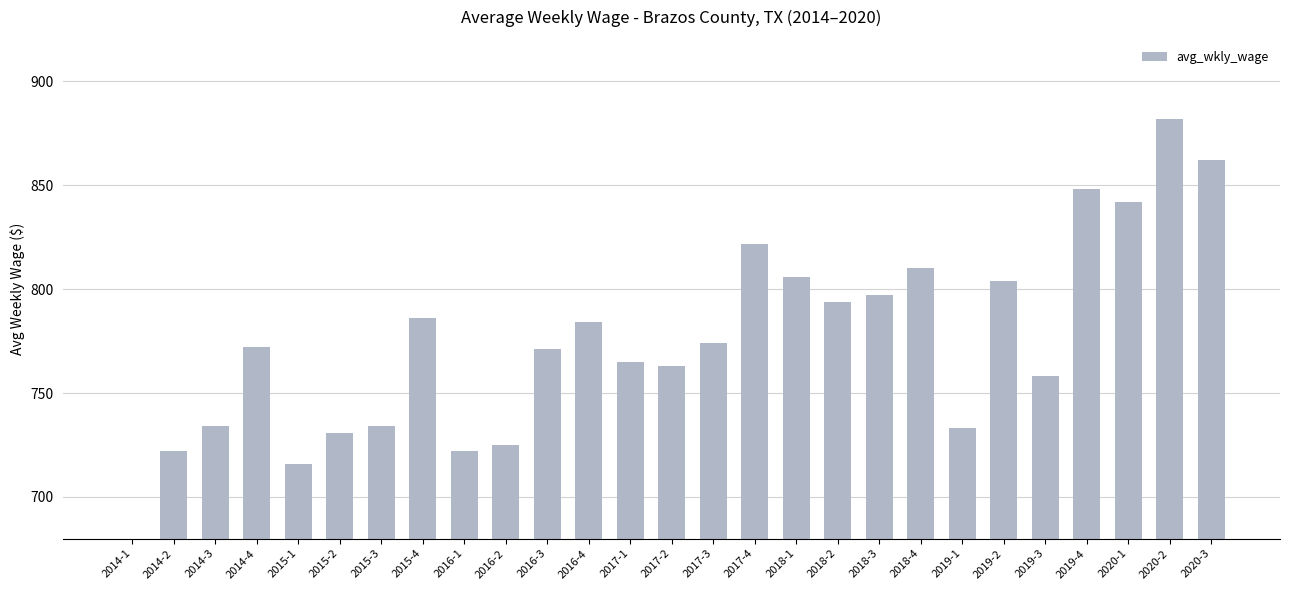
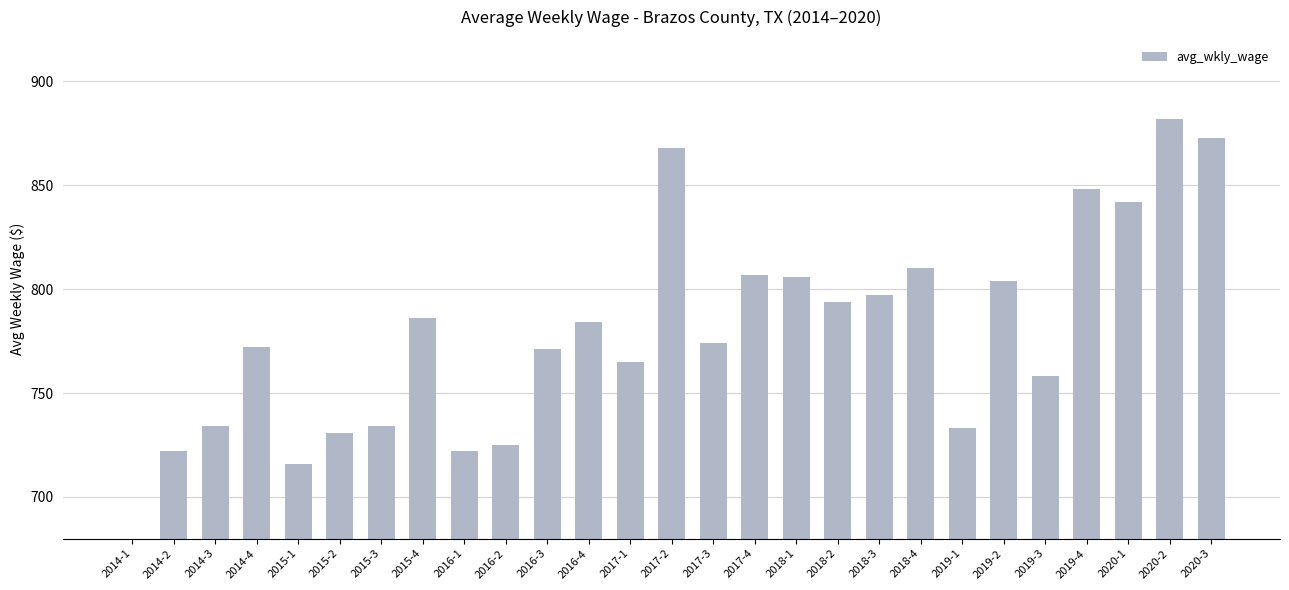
  {
    "2014-2": 722,
    "2014-3": 734,
    "2014-4": 772,
    "2015-1": 716,
    "2015-2": 731,
    "2015-3": 734,
    "2015-4": 786,
    "2016-1": 722,
    "2016-2": 725,
    "2016-3": 771,
    "2016-4": 784,
    "2017-1": 765,
-   "2017-2": 763,
+   "2017-2": 868,
    "2017-3": 774,
-   "2017-4": 822,
+   "2017-4": 807,
    "2018-1": 806,
    "2018-2": 794,
    "2018-3": 797,
    "2018-4": 810,
    "2019-1": 733,
    "2019-2": 804,
    "2019-3": 758,
    "2019-4": 848,
    "2020-1": 842,
    "2020-2": 882,
-   "2020-3": 862
+   "2020-3": 873
  }
